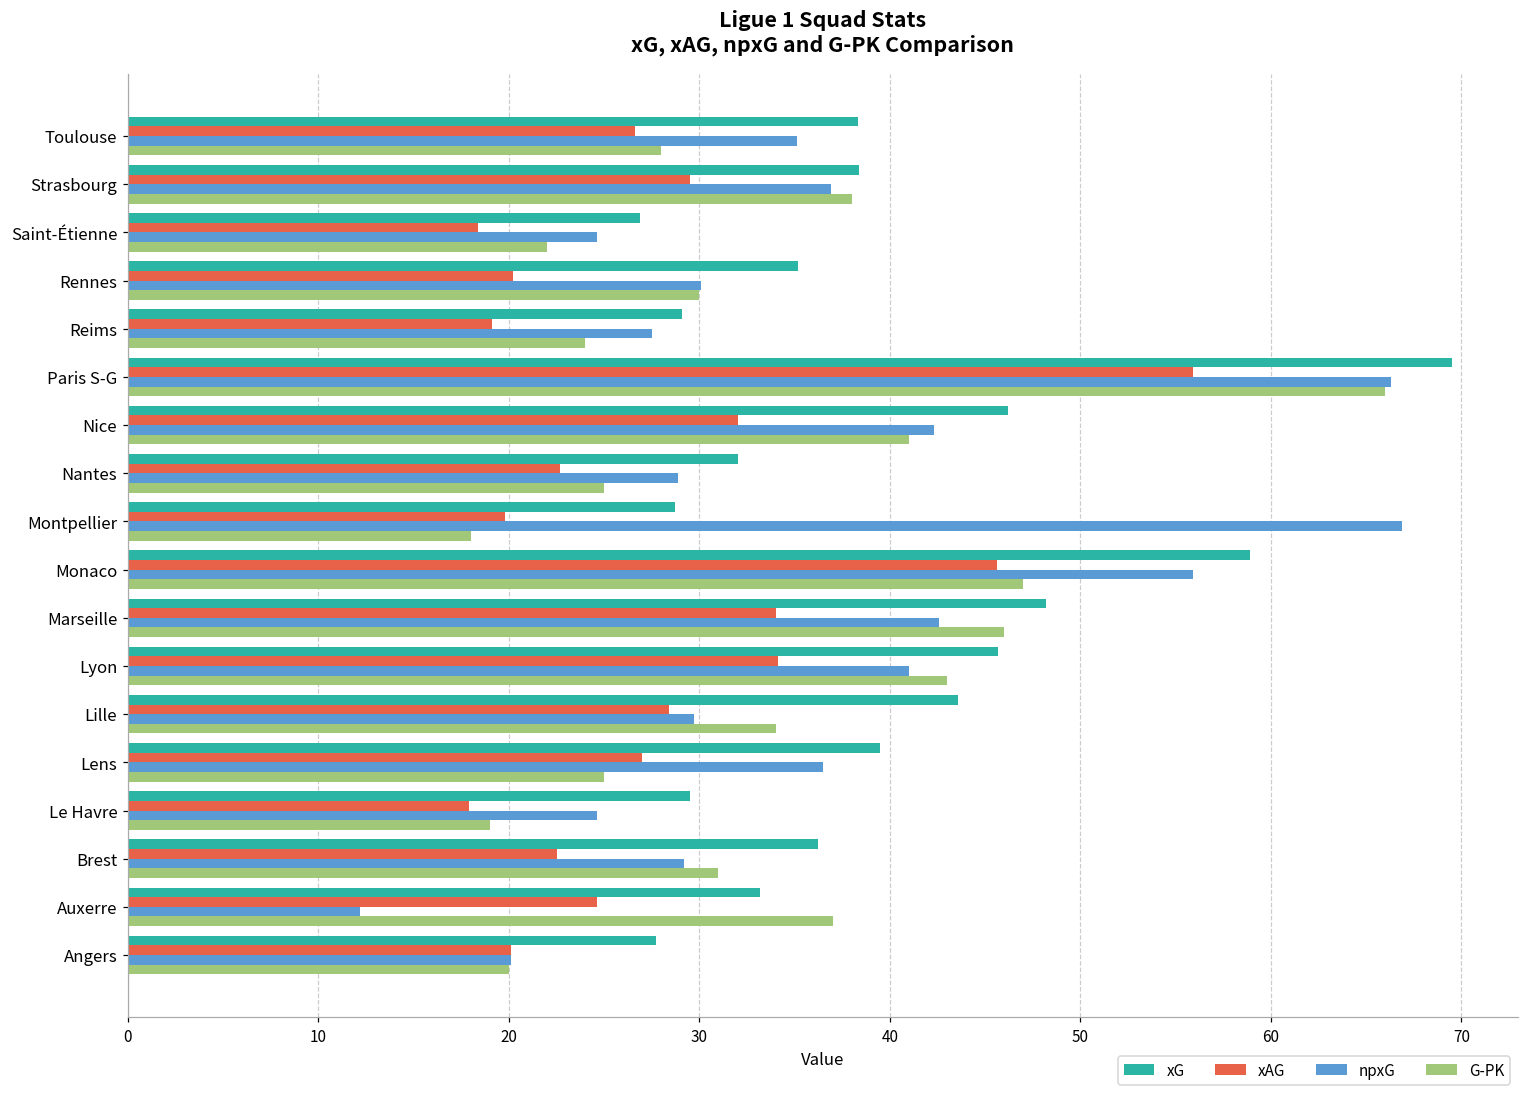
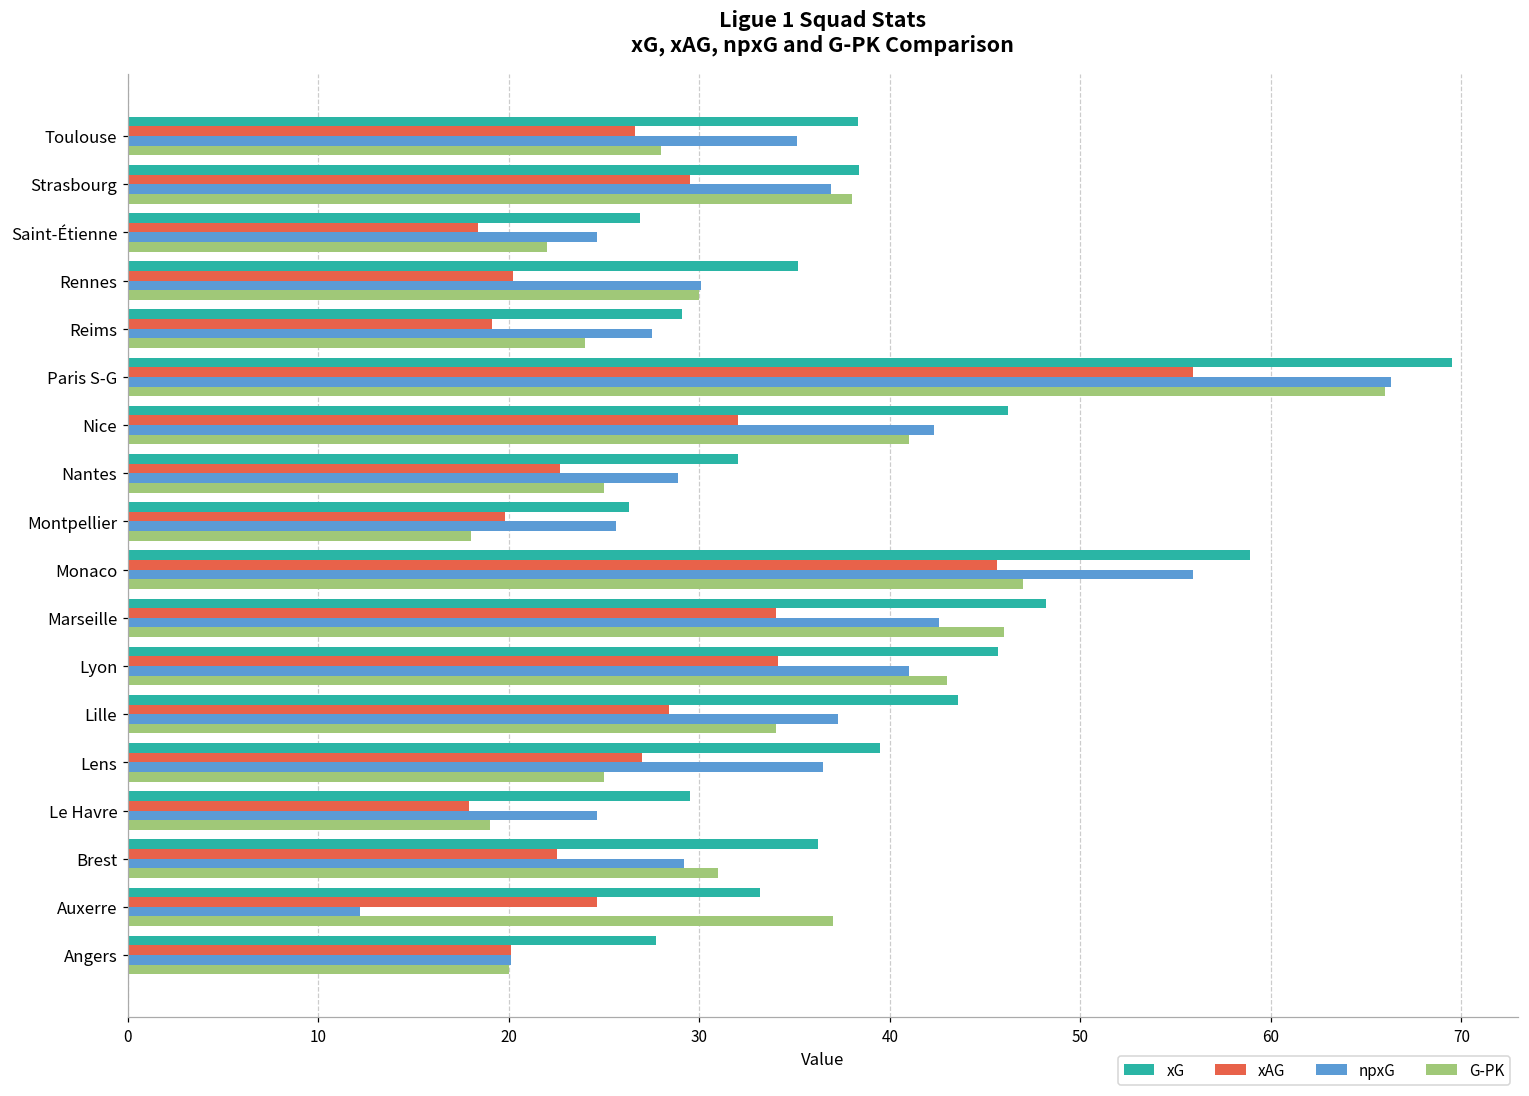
  {
    "xG": {
      "Toulouse": 38.3,
      "Strasbourg": 38.4,
      "Saint-Étienne": 26.9,
      "Rennes": 35.2,
      "Reims": 29.1,
      "Paris S-G": 69.5,
      "Nice": 46.2,
      "Nantes": 32.0,
-     "Montpellier": 28.7,
+     "Montpellier": 26.3,
      "Monaco": 58.9,
      "Marseille": 48.2,
      "Lyon": 45.7,
      "Lille": 43.6,
      "Lens": 39.5,
      "Le Havre": 29.5,
      "Brest": 36.2,
      "Auxerre": 33.2,
      "Angers": 27.7
    },
    "xAG": {
      "Toulouse": 26.6,
      "Strasbourg": 29.5,
      "Saint-Étienne": 18.4,
      "Rennes": 20.2,
      "Reims": 19.1,
      "Paris S-G": 55.9,
      "Nice": 32.0,
      "Nantes": 22.7,
      "Montpellier": 19.8,
      "Monaco": 45.6,
      "Marseille": 34.0,
      "Lyon": 34.1,
      "Lille": 28.4,
      "Lens": 27.0,
      "Le Havre": 17.9,
      "Brest": 22.5,
      "Auxerre": 24.6,
      "Angers": 20.1
    },
    "npxG": {
      "Toulouse": 35.1,
      "Strasbourg": 36.9,
      "Saint-Étienne": 24.6,
      "Rennes": 30.1,
      "Reims": 27.5,
      "Paris S-G": 66.3,
      "Nice": 42.3,
      "Nantes": 28.9,
-     "Montpellier": 66.9,
+     "Montpellier": 25.6,
      "Monaco": 55.9,
      "Marseille": 42.6,
      "Lyon": 41.0,
-     "Lille": 29.7,
+     "Lille": 37.3,
      "Lens": 36.5,
      "Le Havre": 24.6,
      "Brest": 29.2,
      "Auxerre": 12.2,
      "Angers": 20.1
    },
    "G-PK": {
      "Toulouse": 28.0,
      "Strasbourg": 38.0,
      "Saint-Étienne": 22.0,
      "Rennes": 30.0,
      "Reims": 24.0,
      "Paris S-G": 66.0,
      "Nice": 41.0,
      "Nantes": 25.0,
      "Montpellier": 18.0,
      "Monaco": 47.0,
      "Marseille": 46.0,
      "Lyon": 43.0,
      "Lille": 34.0,
      "Lens": 25.0,
      "Le Havre": 19.0,
      "Brest": 31.0,
      "Auxerre": 37.0,
      "Angers": 20.0
    }
  }
